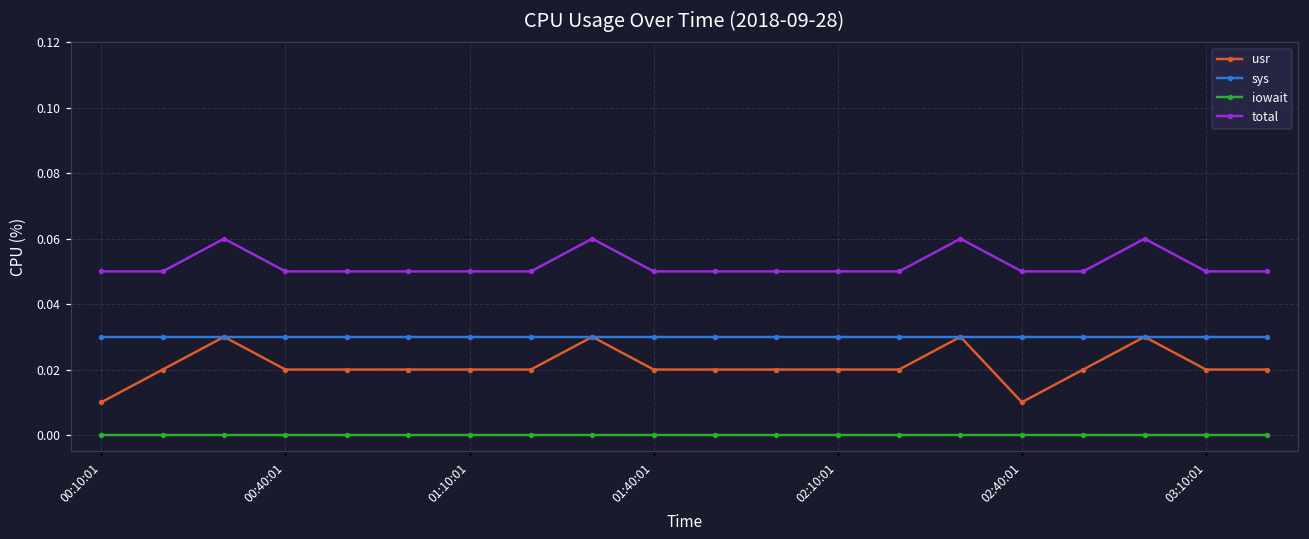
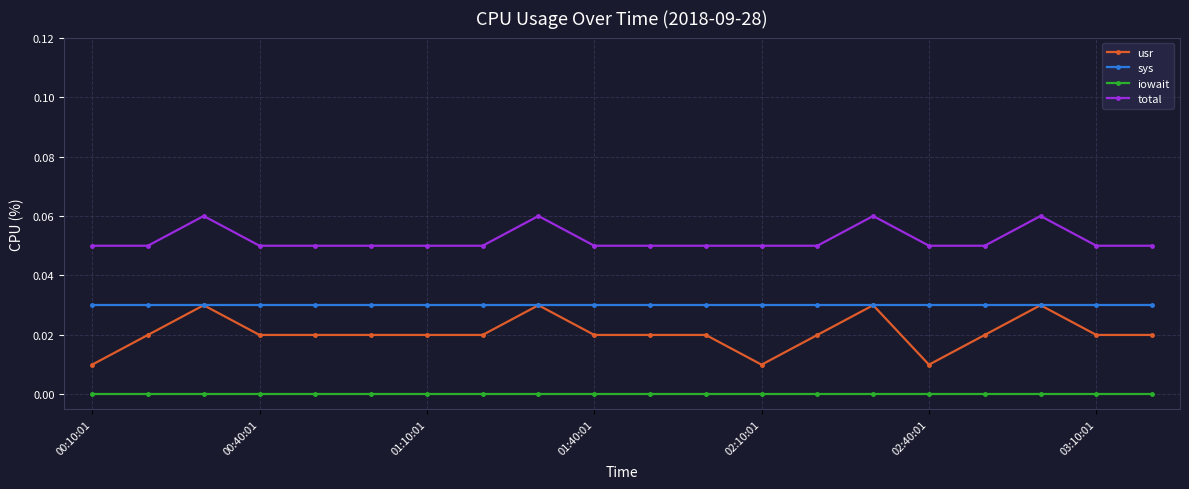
  {
    "usr": {
      "00:10:01": 0.01,
      "00:40:01": 0.02,
      "01:10:01": 0.02,
      "01:40:01": 0.02,
-     "02:10:01": 0.02,
+     "02:10:01": 0.01,
      "02:40:01": 0.01,
      "03:10:01": 0.02
    },
    "sys": {
      "00:10:01": 0.03,
      "00:40:01": 0.03,
      "01:10:01": 0.03,
      "01:40:01": 0.03,
      "02:10:01": 0.03,
      "02:40:01": 0.03,
      "03:10:01": 0.03
    },
    "iowait": {
      "00:10:01": 0.00,
      "00:40:01": 0.00,
      "01:10:01": 0.00,
      "01:40:01": 0.00,
      "02:10:01": 0.00,
      "02:40:01": 0.00,
      "03:10:01": 0.00
    },
    "total": {
      "00:10:01": 0.05,
      "00:40:01": 0.05,
      "01:10:01": 0.05,
      "01:40:01": 0.05,
      "02:10:01": 0.05,
      "02:40:01": 0.05,
      "03:10:01": 0.05
    }
  }
